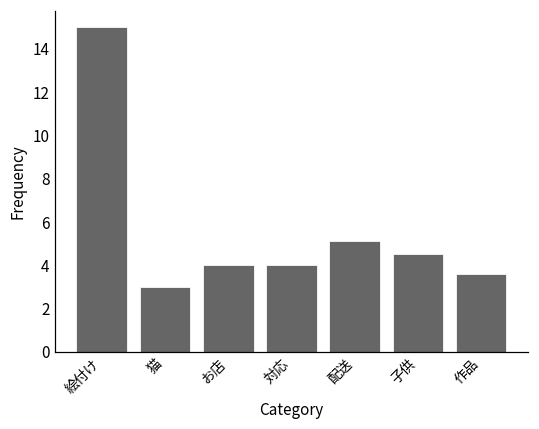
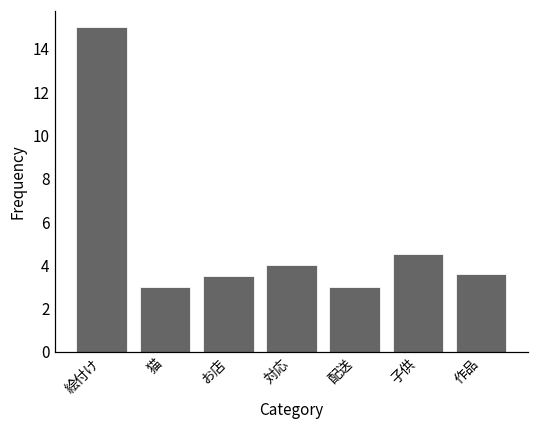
  {
    "絵付け": 15.0,
    "猫": 3.0,
-   "お店": 4.0,
+   "お店": 3.5,
    "対応": 4.0,
-   "配送": 5.1,
+   "配送": 3.0,
    "子供": 4.5,
    "作品": 3.6
  }
